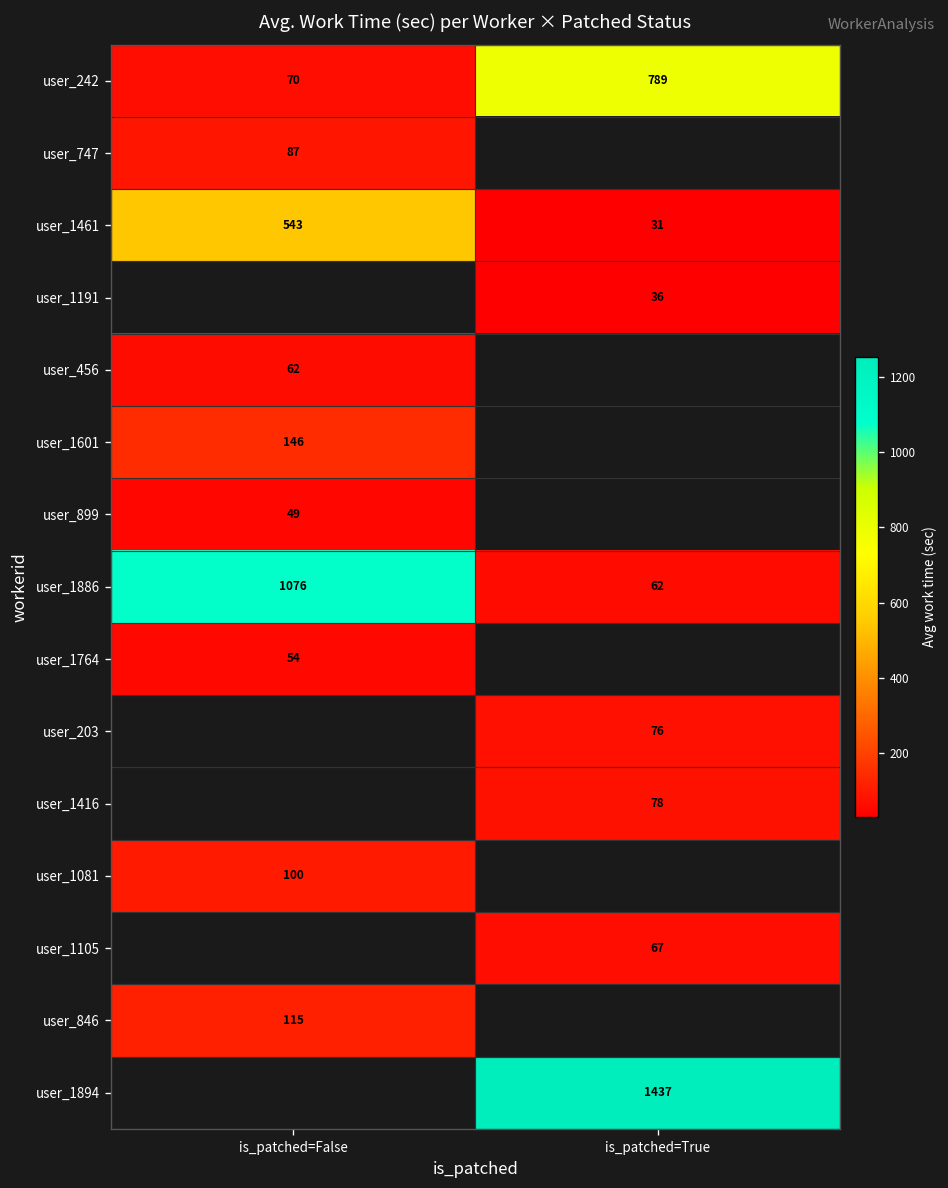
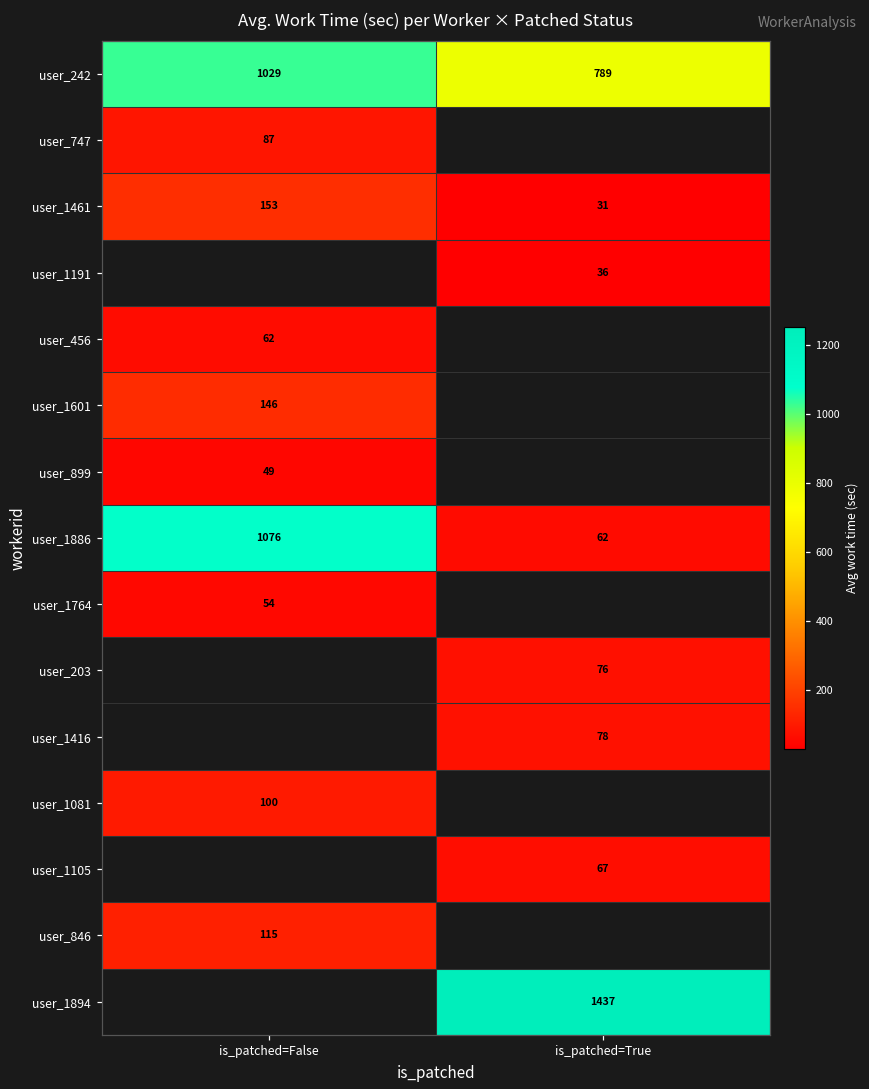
  {
    "user_242": {
-     "is_patched=False": 70,
+     "is_patched=False": 1029,
      "is_patched=True": 789
    },
    "user_747": {
      "is_patched=False": 87
    },
    "user_1461": {
-     "is_patched=False": 543,
+     "is_patched=False": 153,
      "is_patched=True": 31
    },
    "user_1191": {
      "is_patched=True": 36
    },
    "user_456": {
      "is_patched=False": 62
    },
    "user_1601": {
      "is_patched=False": 146
    },
    "user_899": {
      "is_patched=False": 49
    },
    "user_1886": {
      "is_patched=False": 1076,
      "is_patched=True": 62
    },
    "user_1764": {
      "is_patched=False": 54
    },
    "user_203": {
      "is_patched=True": 76
    },
    "user_1416": {
      "is_patched=True": 78
    },
    "user_1081": {
      "is_patched=False": 100
    },
    "user_1105": {
      "is_patched=True": 67
    },
    "user_846": {
      "is_patched=False": 115
    },
    "user_1894": {
      "is_patched=True": 1437
    }
  }
